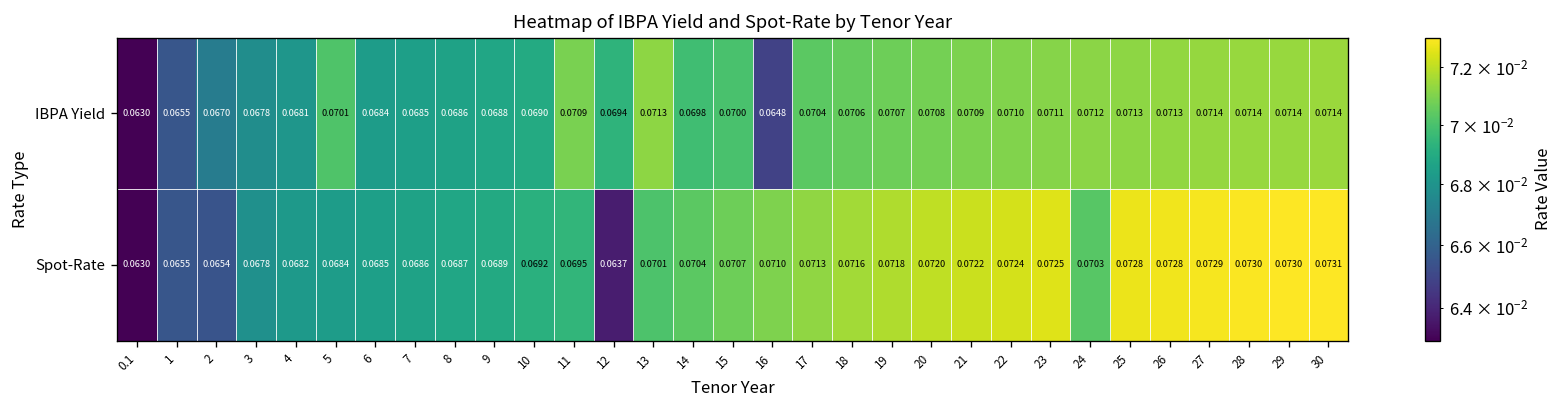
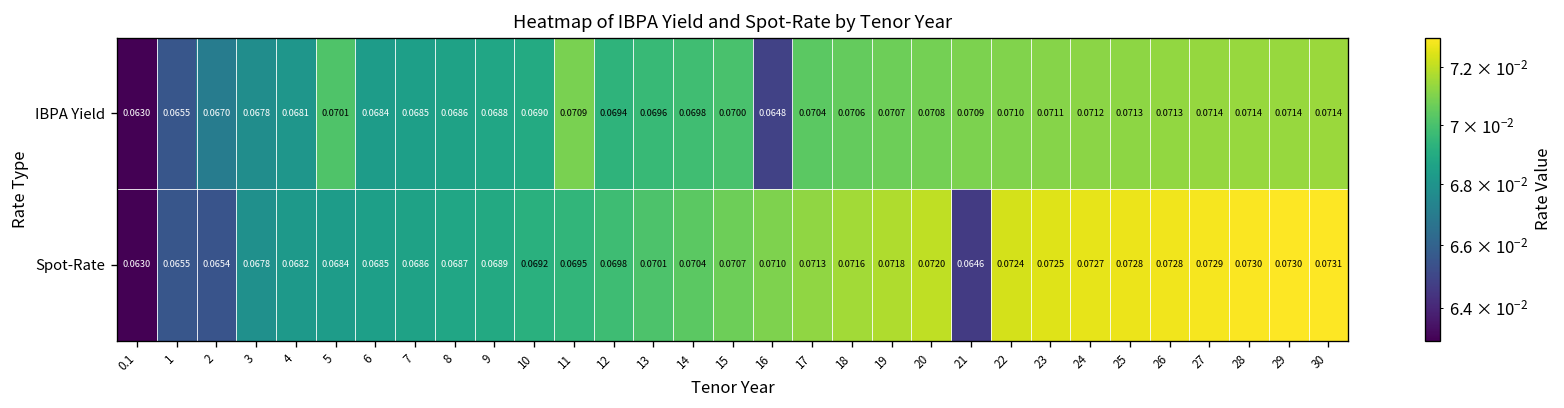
  {
    "IBPA Yield": {
      "0.1": 0.0630,
      "1": 0.0655,
      "2": 0.0670,
      "3": 0.0678,
      "4": 0.0681,
      "5": 0.0701,
      "6": 0.0684,
      "7": 0.0685,
      "8": 0.0686,
      "9": 0.0688,
      "10": 0.0690,
      "11": 0.0709,
      "12": 0.0694,
-     "13": 0.0713,
+     "13": 0.0696,
      "14": 0.0698,
      "15": 0.0700,
      "16": 0.0648,
      "17": 0.0704,
      "18": 0.0706,
      "19": 0.0707,
      "20": 0.0708,
      "21": 0.0709,
      "22": 0.0710,
      "23": 0.0711,
      "24": 0.0712,
      "25": 0.0713,
      "26": 0.0713,
      "27": 0.0714,
      "28": 0.0714,
      "29": 0.0714,
      "30": 0.0714
    },
    "Spot-Rate": {
      "0.1": 0.0630,
      "1": 0.0655,
      "2": 0.0654,
      "3": 0.0678,
      "4": 0.0682,
      "5": 0.0684,
      "6": 0.0685,
      "7": 0.0686,
      "8": 0.0687,
      "9": 0.0689,
      "10": 0.0692,
      "11": 0.0695,
-     "12": 0.0637,
+     "12": 0.0698,
      "13": 0.0701,
      "14": 0.0704,
      "15": 0.0707,
      "16": 0.0710,
      "17": 0.0713,
      "18": 0.0716,
      "19": 0.0718,
      "20": 0.0720,
-     "21": 0.0722,
+     "21": 0.0646,
      "22": 0.0724,
      "23": 0.0725,
-     "24": 0.0703,
+     "24": 0.0727,
      "25": 0.0728,
      "26": 0.0728,
      "27": 0.0729,
      "28": 0.0730,
      "29": 0.0730,
      "30": 0.0731
    }
  }
